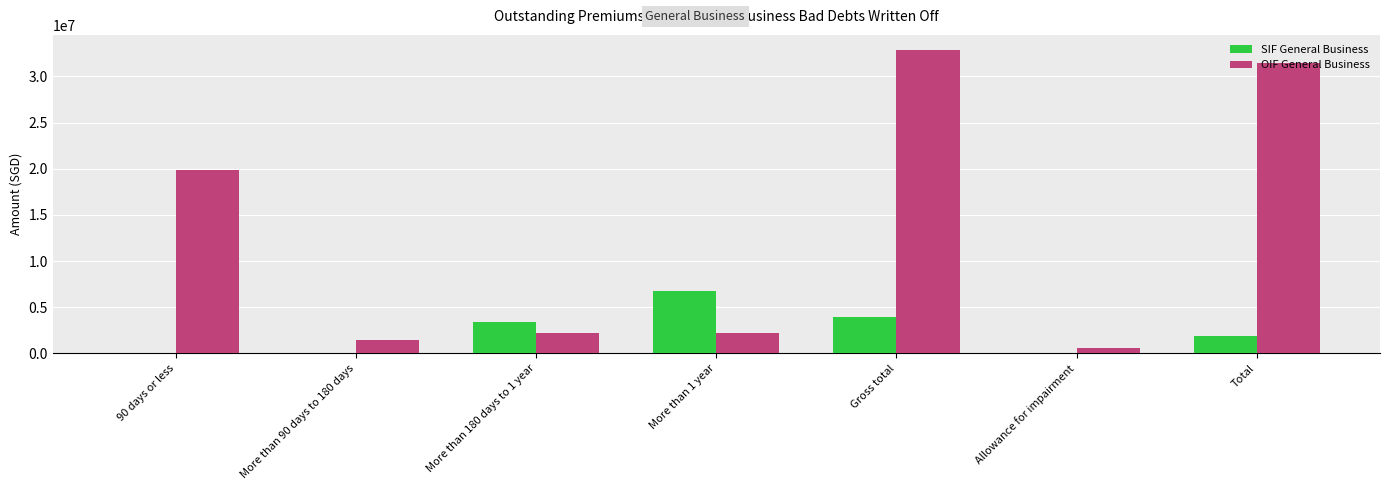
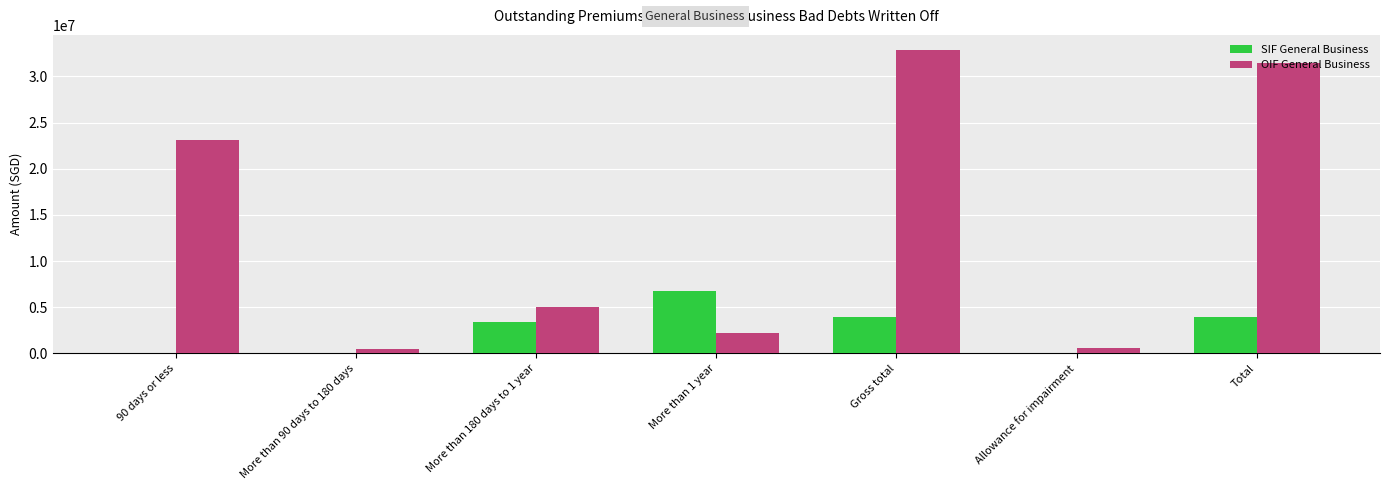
  {
    "SIF General Business": {
      "90 days or less": 0,
      "More than 90 days to 180 days": 0,
      "More than 180 days to 1 year": 3000000,
      "More than 1 year": 7000000,
      "Gross total": 4000000,
-     "Total": 2000000
+     "Total": 4000000
    },
    "OIF General Business": {
-     "90 days or less": 20000000,
-     "More than 90 days to 180 days": 1500000,
-     "More than 180 days to 1 year": 2000000,
+     "90 days or less": 23000000,
+     "More than 90 days to 180 days": 500000,
+     "More than 180 days to 1 year": 5000000,
      "More than 1 year": 2000000,
      "Gross total": 33000000,
      "Allowance for impairment": 1000000,
      "Total": 31000000
    }
  }
